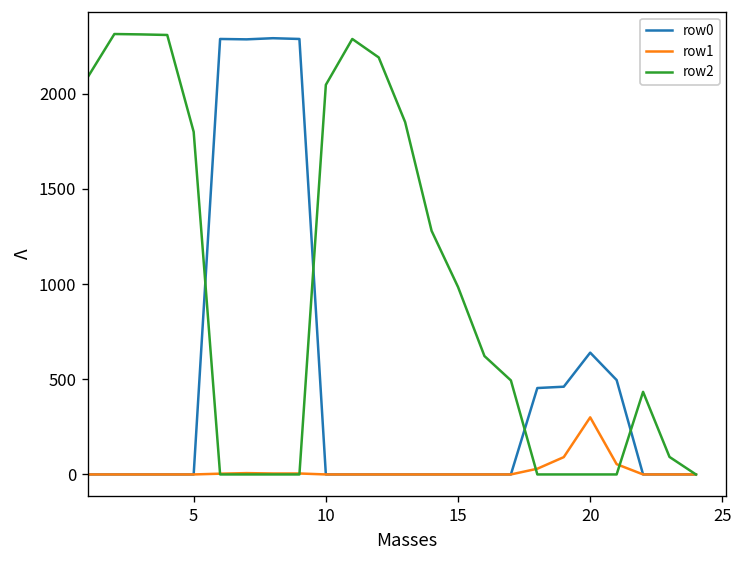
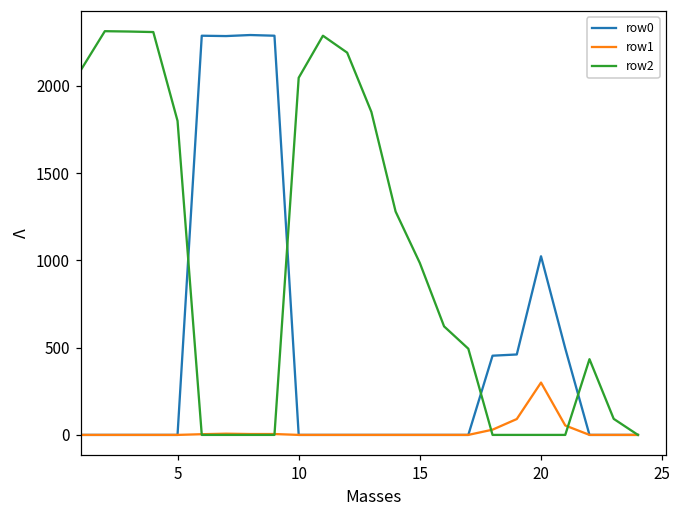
  {
    "row0": {
-     "20": 640
+     "20": 1020
    },
    "row1": {
      "20": 300
    },
    "row2": {
      "5": 1800,
      "10": 2050,
      "15": 990,
      "20": 0
    }
  }
